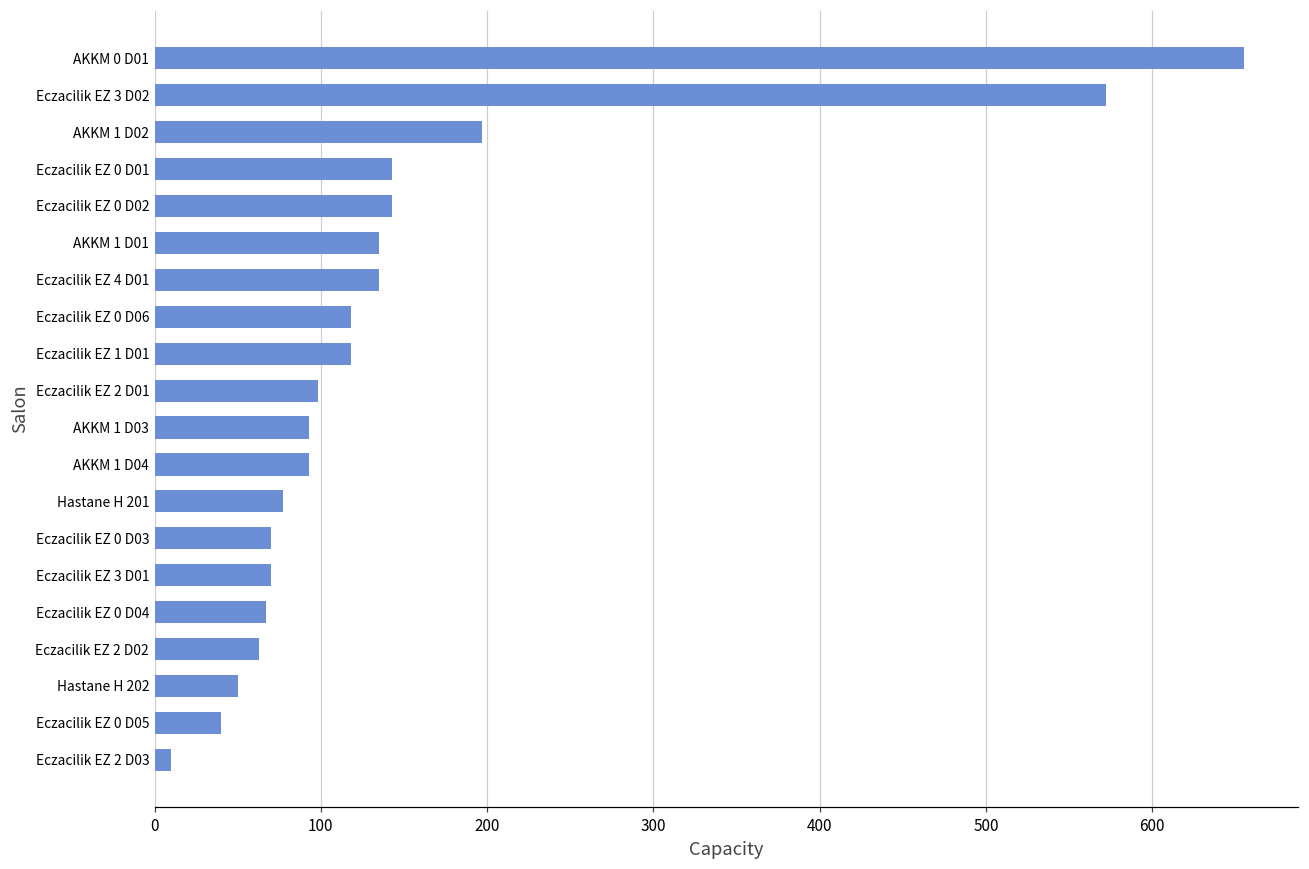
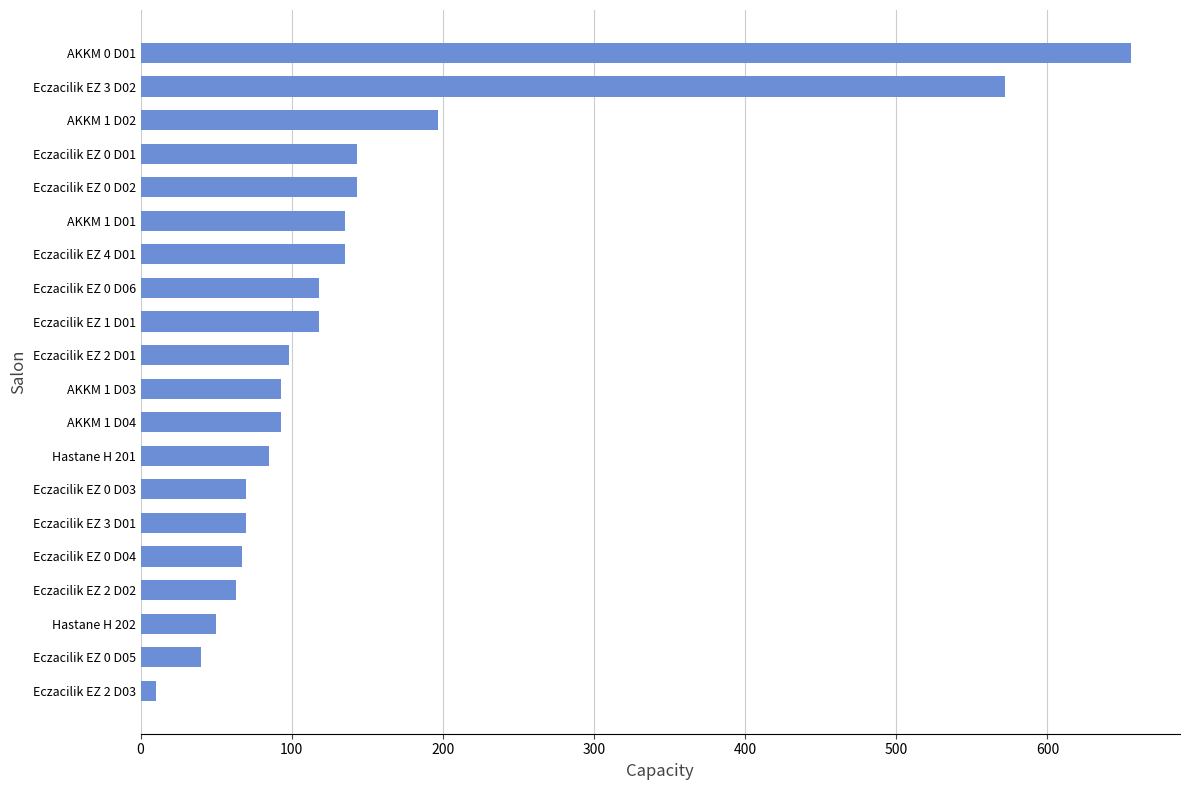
  {
    "AKKM 0 D01": 655,
    "Eczacilik EZ 3 D02": 572,
    "AKKM 1 D02": 197,
    "Eczacilik EZ 0 D01": 143,
    "Eczacilik EZ 0 D02": 143,
    "AKKM 1 D01": 135,
    "Eczacilik EZ 4 D01": 135,
    "Eczacilik EZ 0 D06": 118,
    "Eczacilik EZ 1 D01": 118,
    "Eczacilik EZ 2 D01": 98,
    "AKKM 1 D03": 93,
    "AKKM 1 D04": 93,
-   "Hastane H 201": 77,
+   "Hastane H 201": 85,
    "Eczacilik EZ 0 D03": 70,
    "Eczacilik EZ 3 D01": 70,
    "Eczacilik EZ 0 D04": 67,
    "Eczacilik EZ 2 D02": 63,
    "Hastane H 202": 50,
    "Eczacilik EZ 0 D05": 40,
    "Eczacilik EZ 2 D03": 10
  }
